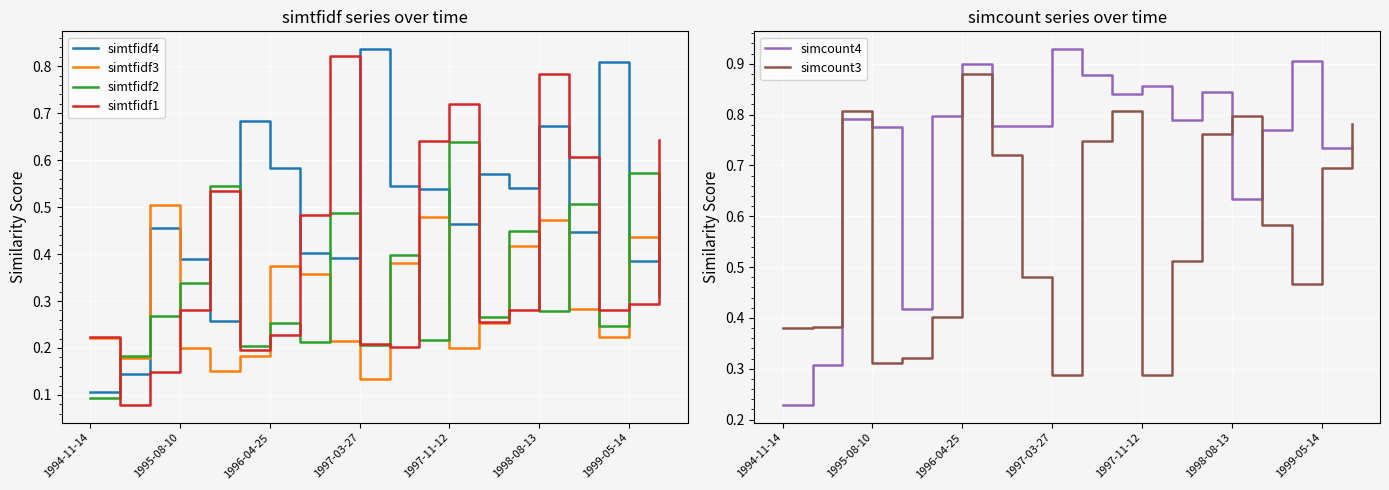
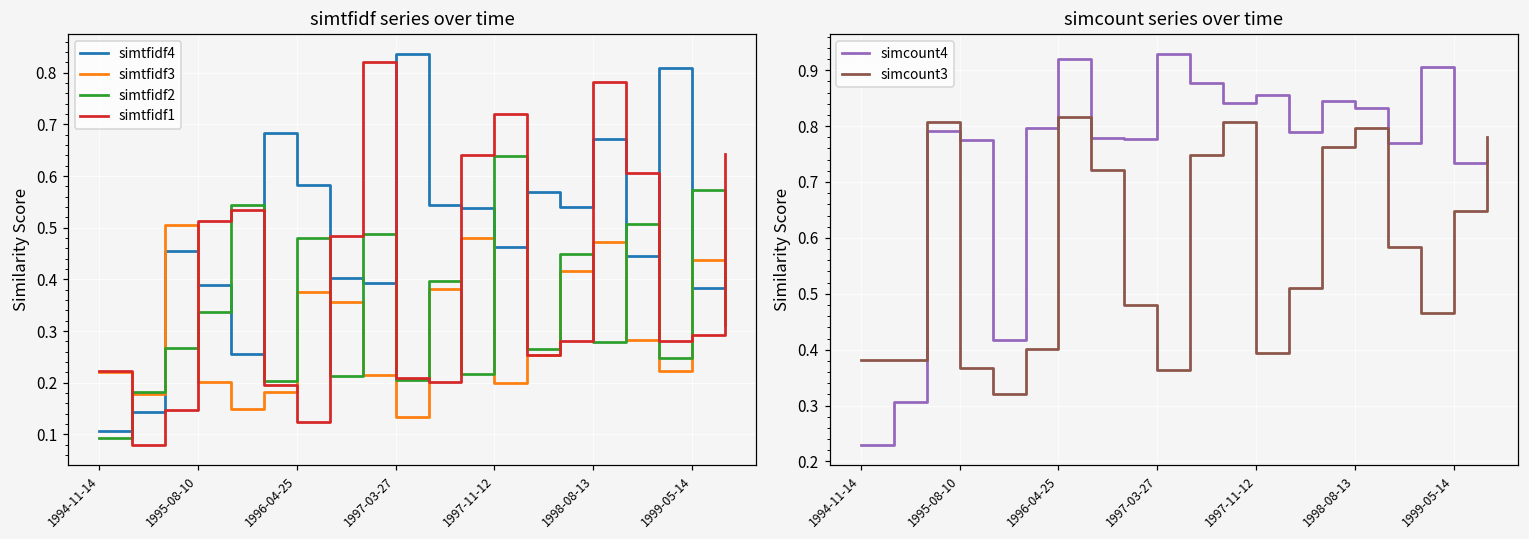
  {
    "simtfidf series over time": {
      "simtfidf4": {
        "1994-11-14": 0.11,
        "1995-08-10": 0.39,
        "1996-04-25": 0.58,
        "1997-03-27": 0.84,
        "1997-11-12": 0.46,
        "1998-08-13": 0.67,
        "1999-05-14": 0.38
      },
      "simtfidf3": {
        "1995-08-10": 0.20,
        "1996-04-25": 0.38,
        "1997-03-27": 0.13,
        "1997-11-12": 0.20,
        "1998-08-13": 0.47,
        "1999-05-14": 0.44
      },
      "simtfidf2": {
        "1994-11-14": 0.09,
        "1995-08-10": 0.34,
-       "1996-04-25": 0.25,
+       "1996-04-25": 0.48,
        "1997-11-12": 0.64,
        "1998-08-13": 0.28,
        "1999-05-14": 0.57
      },
      "simtfidf1": {
-       "1995-08-10": 0.28,
-       "1996-04-25": 0.23,
+       "1995-08-10": 0.51,
+       "1996-04-25": 0.12,
        "1997-11-12": 0.72,
        "1998-08-13": 0.78,
        "1999-05-14": 0.29
      }
    },
    "simcount series over time": {
      "simcount4": {
        "1994-11-14": 0.23,
        "1995-08-10": 0.78,
-       "1996-04-25": 0.90,
+       "1996-04-25": 0.92,
        "1997-03-27": 0.93,
        "1997-11-12": 0.86,
-       "1998-08-13": 0.63,
+       "1998-08-13": 0.83,
        "1999-05-14": 0.73
      },
      "simcount3": {
        "1994-11-14": 0.38,
-       "1995-08-10": 0.31,
-       "1996-04-25": 0.88,
-       "1997-03-27": 0.29,
-       "1997-11-12": 0.29,
+       "1995-08-10": 0.37,
+       "1996-04-25": 0.82,
+       "1997-03-27": 0.36,
+       "1997-11-12": 0.39,
        "1998-08-13": 0.80,
-       "1999-05-14": 0.69
+       "1999-05-14": 0.65
      }
    }
  }
